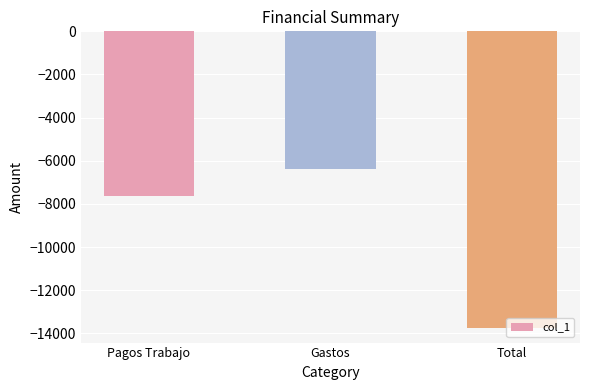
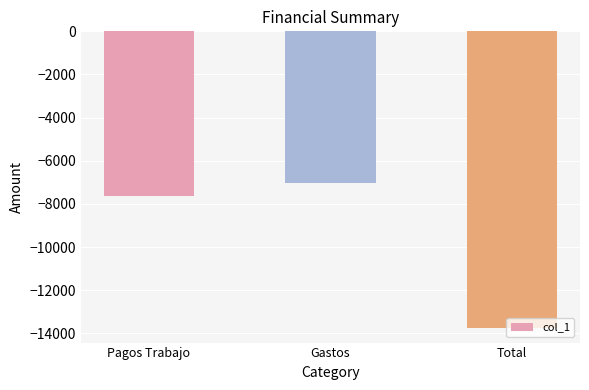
  {
    "Pagos Trabajo": -7600,
-   "Gastos": -6400
+   "Gastos": -7000
  }
